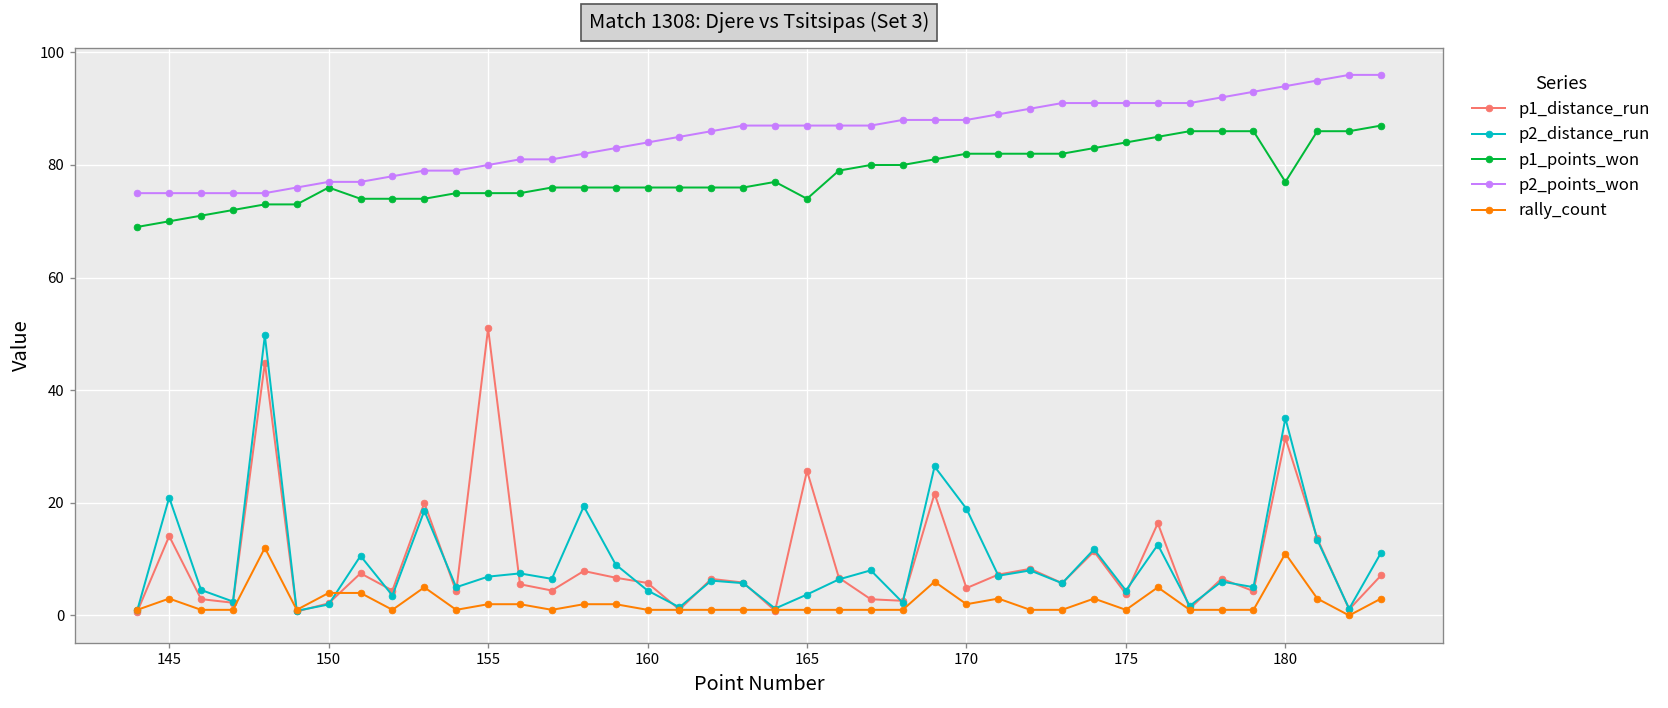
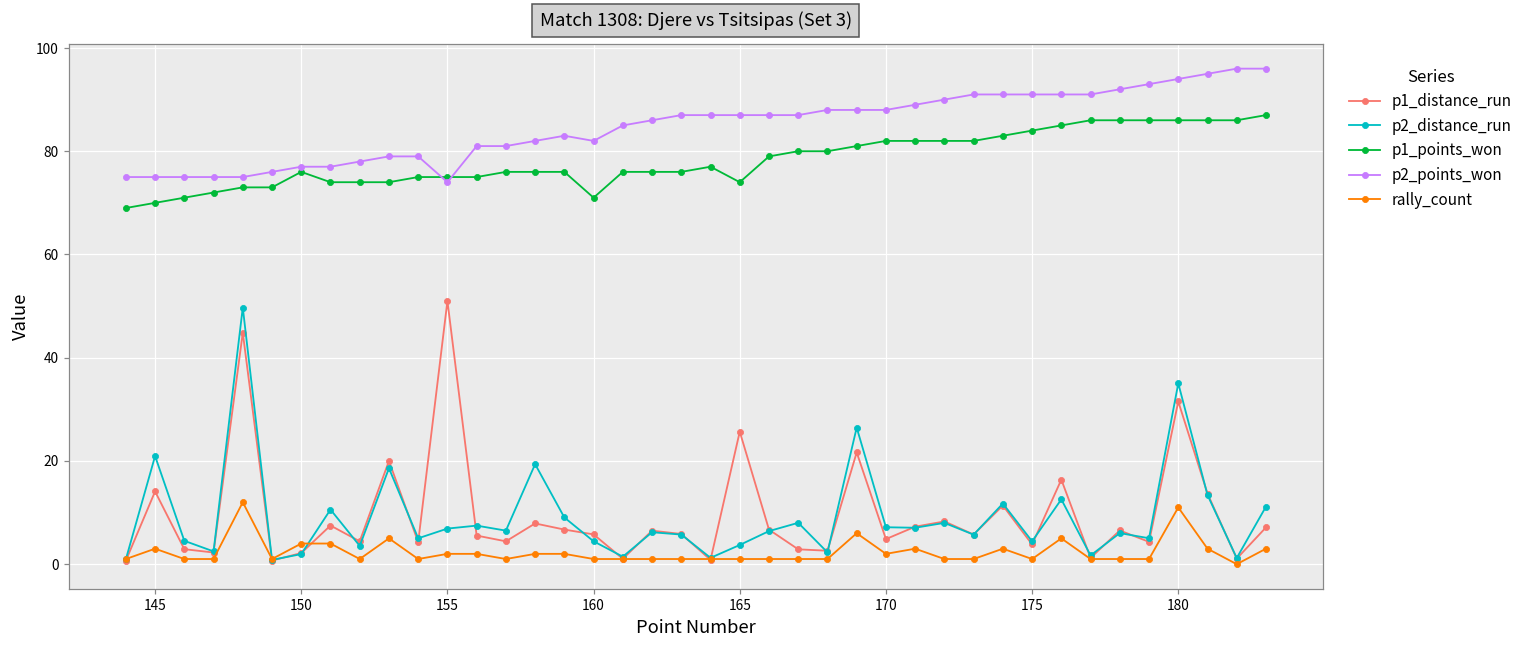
  {
    "p1_distance_run": {
      "145": 14,
      "155": 51,
      "160": 6,
      "165": 26,
      "170": 5,
      "175": 4,
      "180": 32
    },
    "p2_distance_run": {
      "145": 21,
      "155": 7,
      "160": 4,
      "165": 4,
-     "170": 19,
+     "170": 7,
      "175": 4,
      "180": 35
    },
    "p1_points_won": {
      "145": 70,
      "150": 76,
      "155": 75,
-     "160": 76,
+     "160": 71,
      "165": 74,
      "170": 82,
      "175": 84,
-     "180": 77
+     "180": 86
    },
    "p2_points_won": {
      "145": 75,
      "150": 77,
-     "155": 80,
-     "160": 84,
+     "155": 74,
+     "160": 82,
      "165": 87,
      "170": 88,
      "175": 91,
      "180": 94
    },
    "rally_count": {
      "145": 3,
      "150": 4,
      "155": 2,
      "160": 1,
      "165": 1,
      "170": 2,
      "175": 1,
      "180": 11
    }
  }
